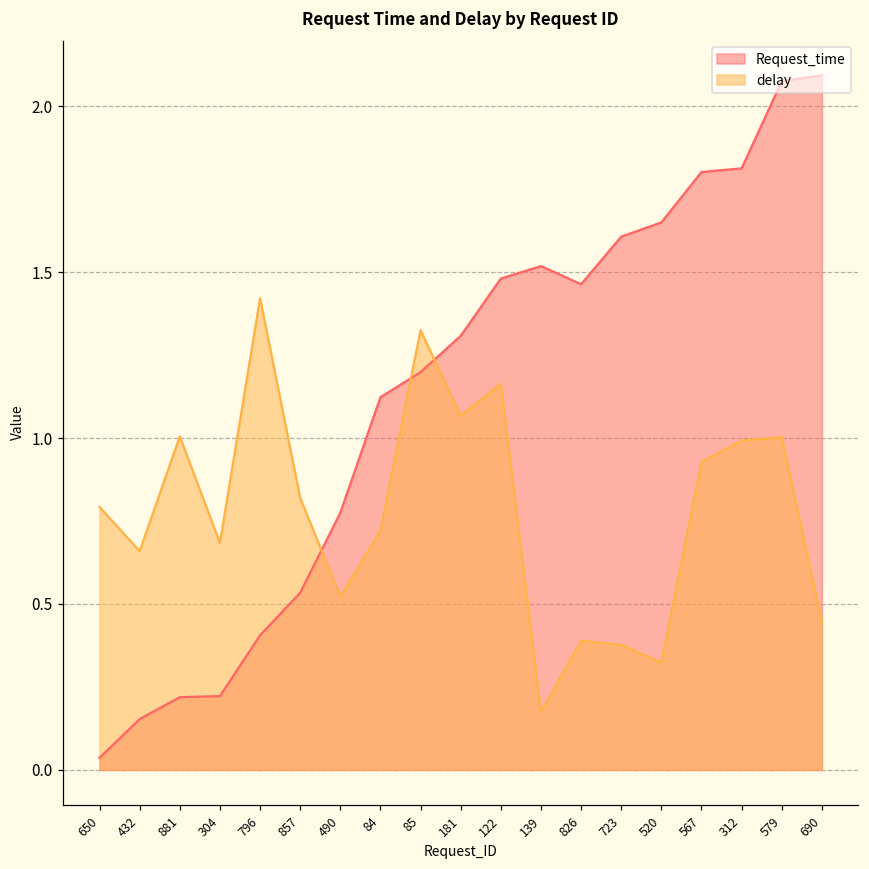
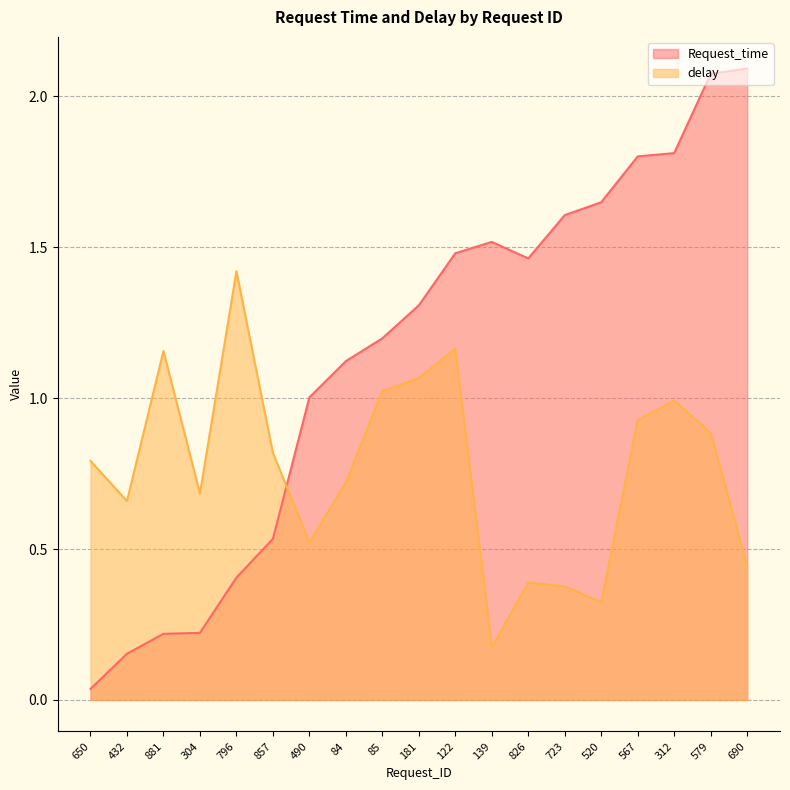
  {
    "Request_time": {
      "650": 0.04,
      "432": 0.15,
      "881": 0.22,
      "304": 0.22,
      "796": 0.41,
      "857": 0.53,
-     "490": 0.77,
+     "490": 1.00,
      "84": 1.12,
      "85": 1.20,
      "181": 1.31,
      "122": 1.48,
      "139": 1.52,
      "826": 1.46,
      "723": 1.61,
      "520": 1.65,
      "567": 1.80,
      "312": 1.81
    },
    "delay": {
      "650": 0.79,
      "432": 0.66,
-     "881": 1.00,
+     "881": 1.16,
      "304": 0.68,
      "796": 1.42,
      "857": 0.82,
      "490": 0.52,
      "84": 0.72,
-     "85": 1.33,
+     "85": 1.02,
      "181": 1.07,
      "122": 1.16,
      "139": 0.17,
      "826": 0.39,
      "723": 0.38,
      "520": 0.32,
      "567": 0.93,
      "312": 0.99,
-     "579": 1.00,
+     "579": 0.89,
      "690": 0.44
    }
  }
